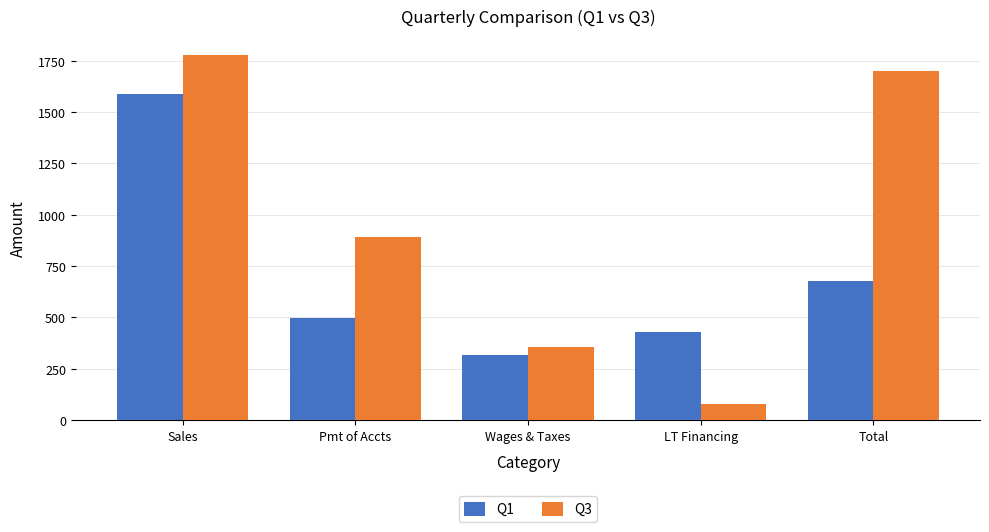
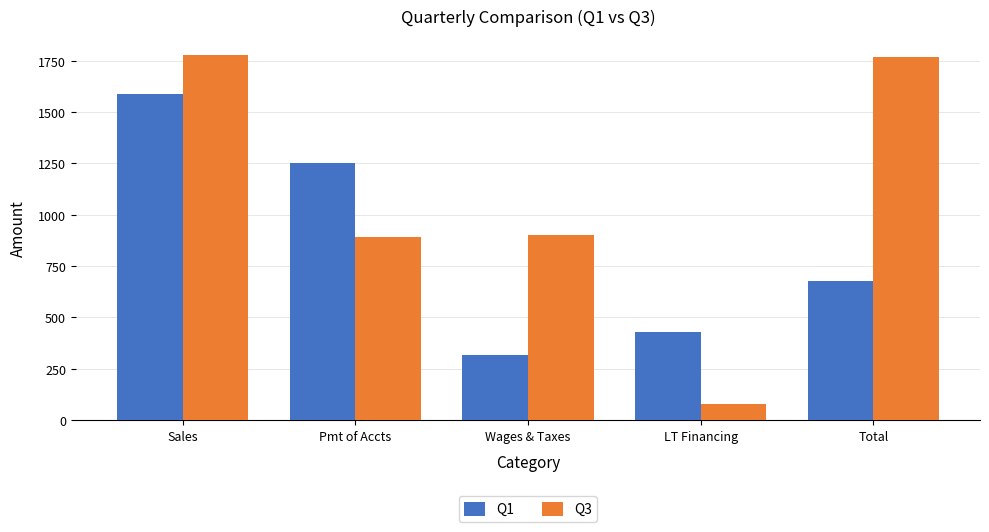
  {
    "Q1": {
      "Sales": 1590,
-     "Pmt of Accts": 500,
+     "Pmt of Accts": 1250,
      "Wages & Taxes": 320,
      "LT Financing": 430,
      "Total": 680
    },
    "Q3": {
      "Sales": 1780,
      "Pmt of Accts": 890,
-     "Wages & Taxes": 360,
+     "Wages & Taxes": 900,
      "LT Financing": 80,
-     "Total": 1700
+     "Total": 1770
    }
  }
